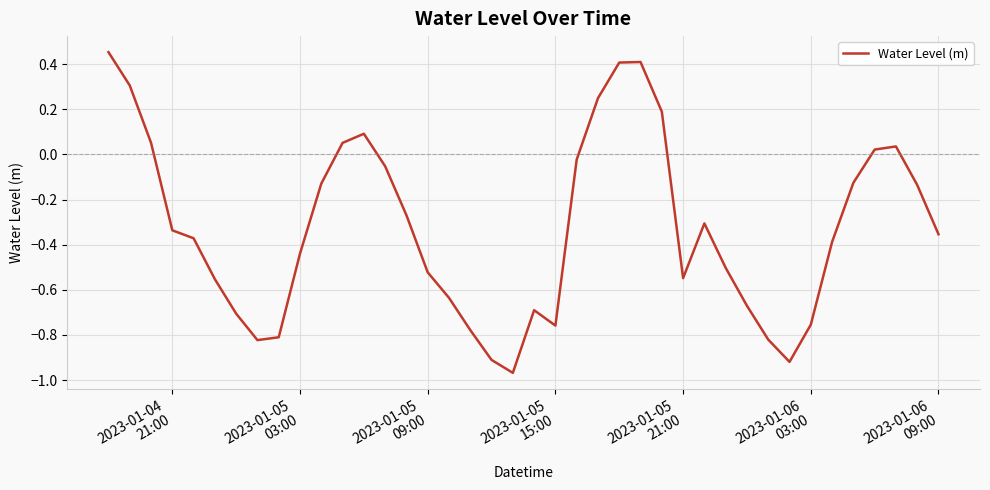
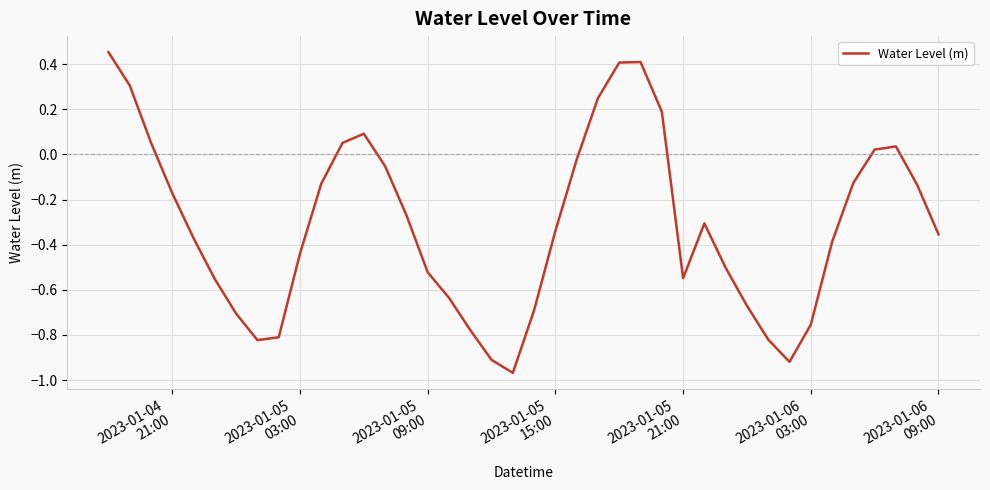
  {
-   "2023-01-04 21:00": -0.34,
+   "2023-01-04 21:00": -0.17,
    "2023-01-05 03:00": -0.44,
    "2023-01-05 09:00": -0.52,
-   "2023-01-05 15:00": -0.76,
+   "2023-01-05 15:00": -0.34,
    "2023-01-05 21:00": -0.55,
    "2023-01-06 03:00": -0.75,
    "2023-01-06 09:00": -0.35
  }
